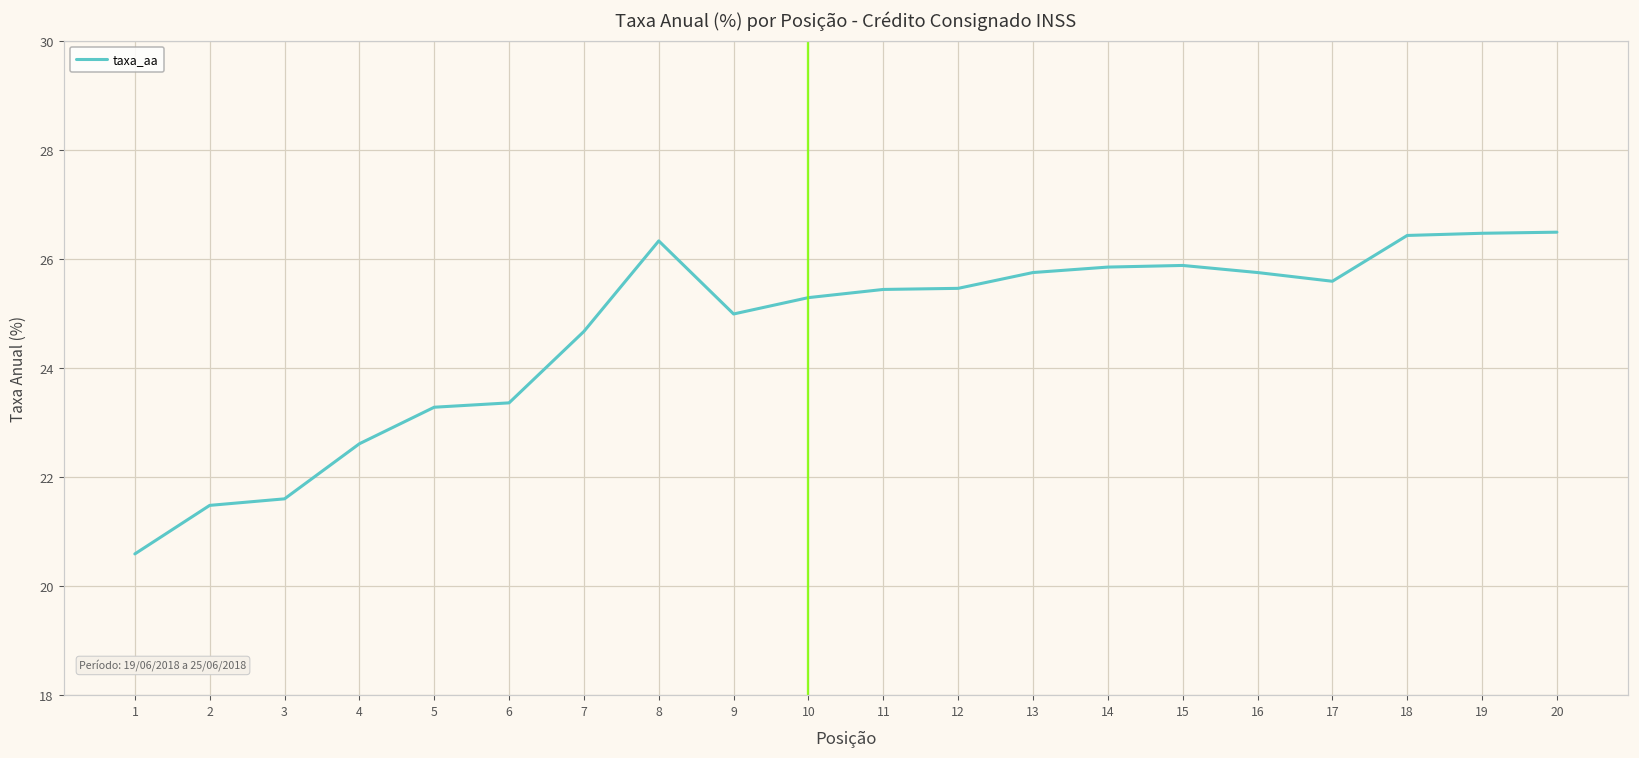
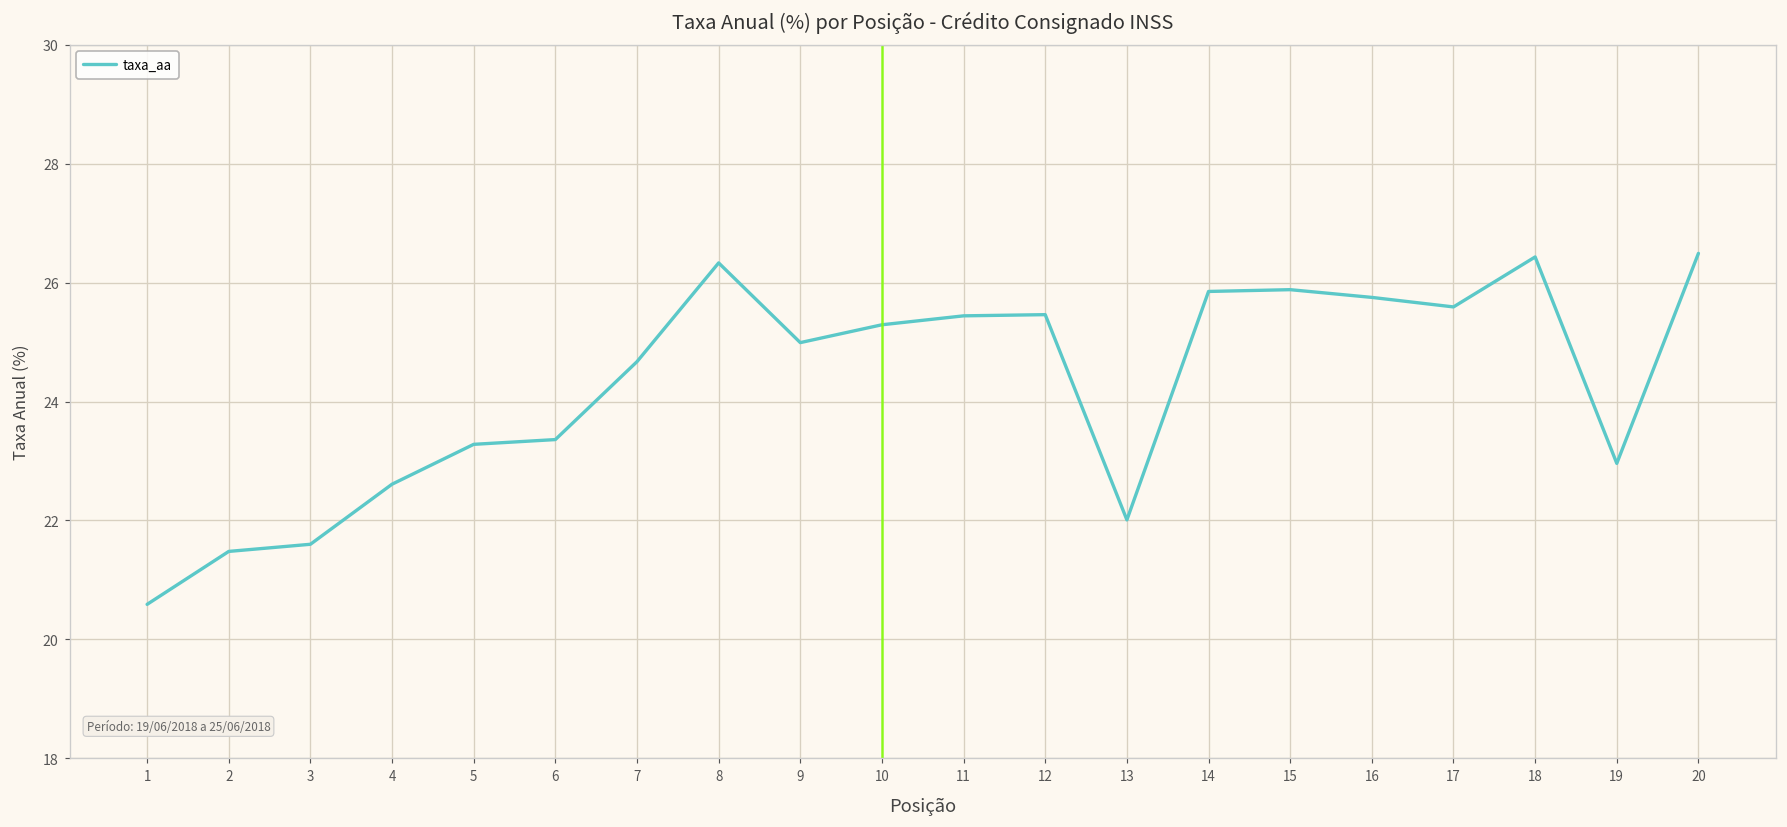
  {
    "1": 20.6,
    "2": 21.5,
    "3": 21.6,
    "4": 22.6,
    "5": 23.3,
    "6": 23.4,
    "7": 24.7,
    "8": 26.3,
    "9": 25.0,
    "10": 25.3,
    "11": 25.4,
    "12": 25.5,
-   "13": 25.8,
+   "13": 22.0,
    "14": 25.9,
    "15": 25.9,
    "16": 25.8,
    "17": 25.6,
    "18": 26.4,
-   "19": 26.5,
+   "19": 23.0,
    "20": 26.5
  }
